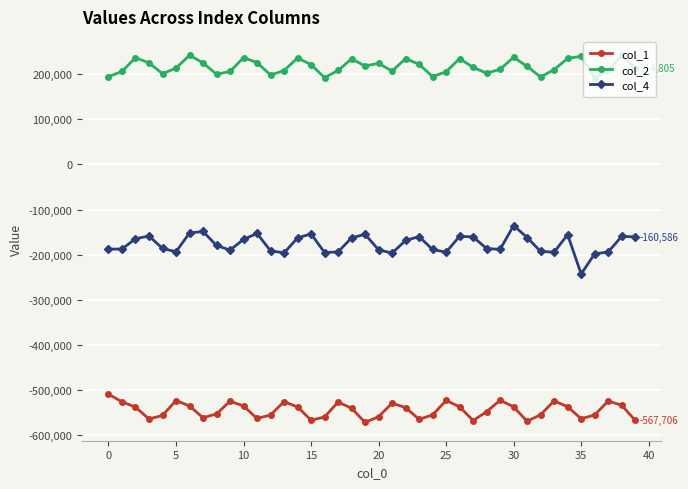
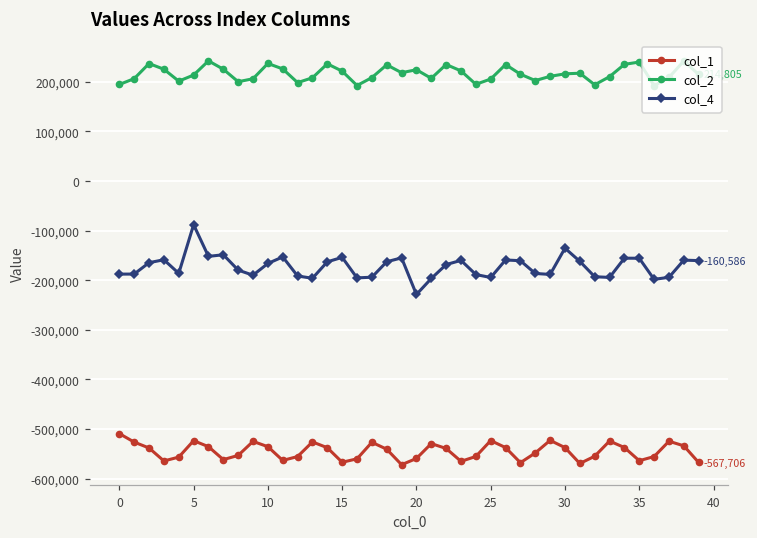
  {
    "col_1": {
      "0": "-510,000",
      "5": "-520,000",
      "10": "-540,000",
      "15": "-570,000",
      "20": "-560,000",
      "25": "-520,000",
      "30": "-540,000",
      "35": "-560,000"
    },
    "col_2": {
      "0": "190,000",
      "5": "210,000",
      "10": "240,000",
      "15": "220,000",
      "20": "220,000",
      "25": "210,000",
-     "30": "240,000",
+     "30": "220,000",
      "35": "240,000"
    },
    "col_4": {
      "0": "-190,000",
-     "5": "-190,000",
+     "5": "-90,000",
      "10": "-170,000",
      "15": "-150,000",
-     "20": "-190,000",
+     "20": "-230,000",
      "25": "-190,000",
      "30": "-140,000",
-     "35": "-240,000"
+     "35": "-160,000"
    }
  }
